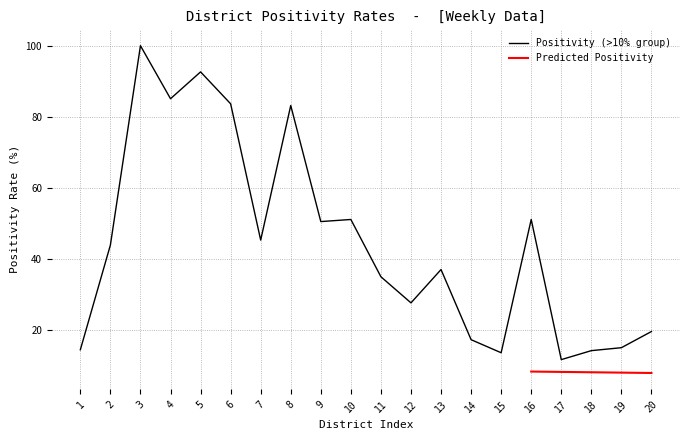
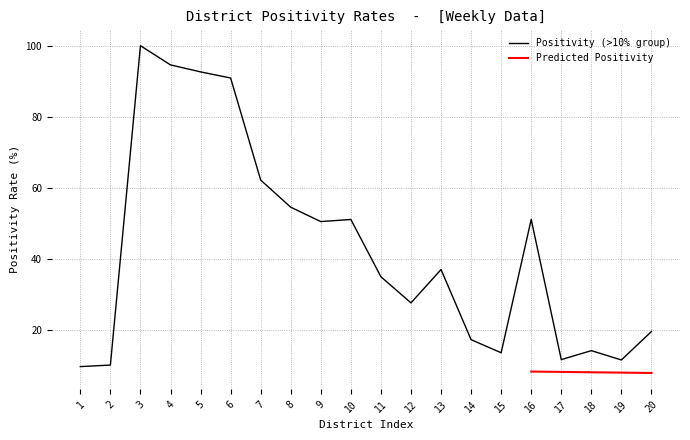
  {
    "Positivity (>10% group)": {
-     "1": 14,
-     "2": 44,
+     "1": 10,
+     "2": 10,
      "3": 100,
-     "4": 85,
+     "4": 95,
      "5": 93,
-     "6": 84,
-     "7": 45,
-     "8": 83,
+     "6": 91,
+     "7": 62,
+     "8": 55,
      "9": 51,
      "10": 51,
      "11": 35,
      "12": 28,
      "13": 37,
      "14": 17,
      "15": 14,
      "16": 51,
      "17": 12,
      "18": 14,
-     "19": 15,
+     "19": 12,
      "20": 20
    },
    "Predicted Positivity": {
      "16": 8,
      "17": 8,
      "18": 8,
      "19": 8,
      "20": 8
    }
  }
